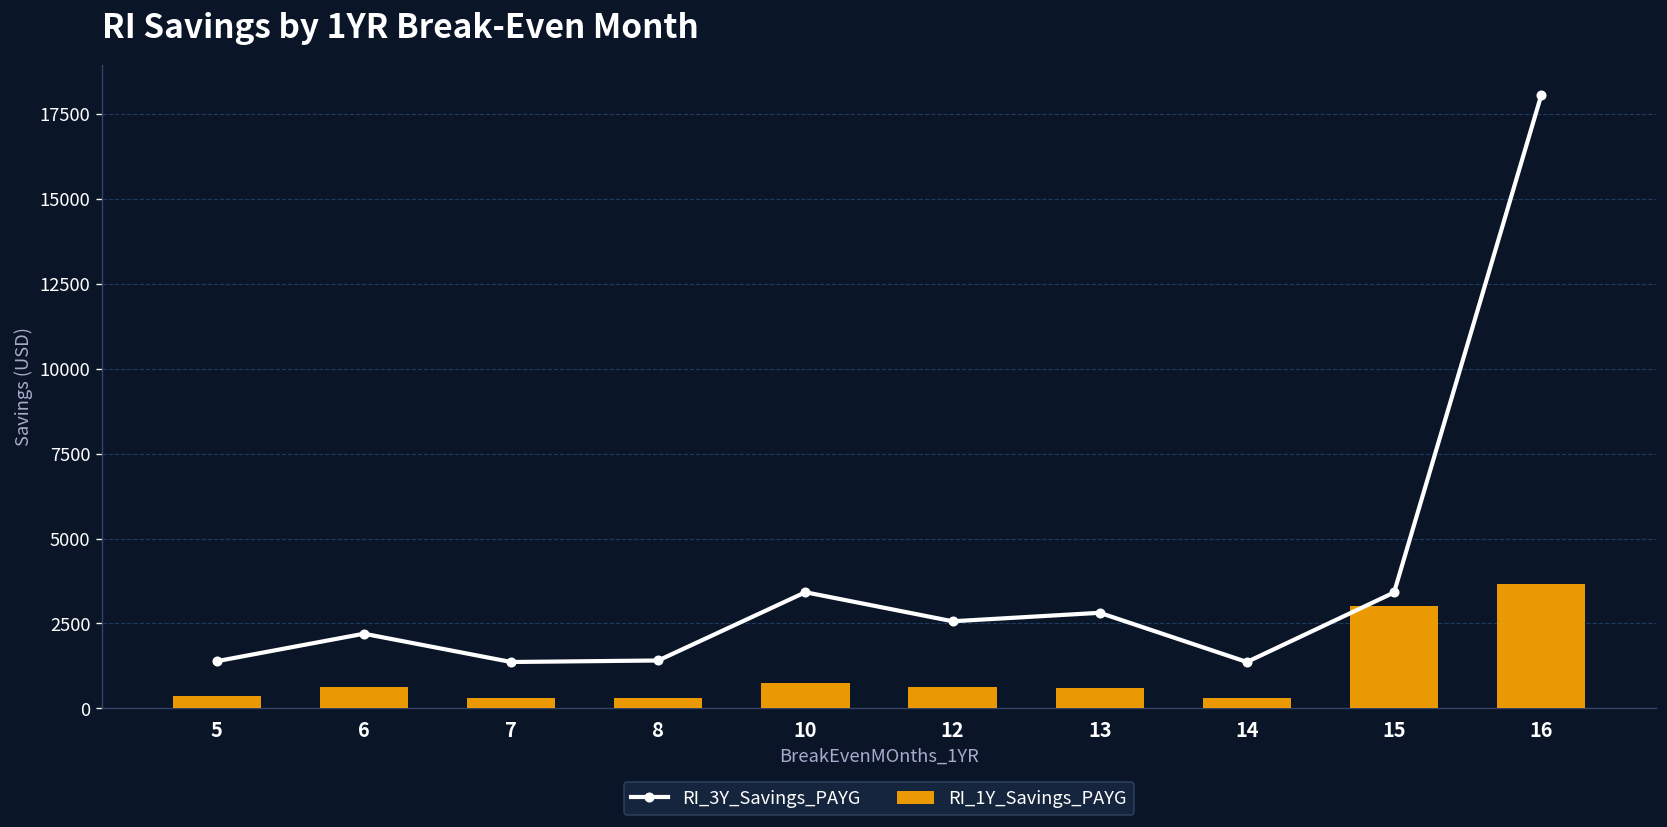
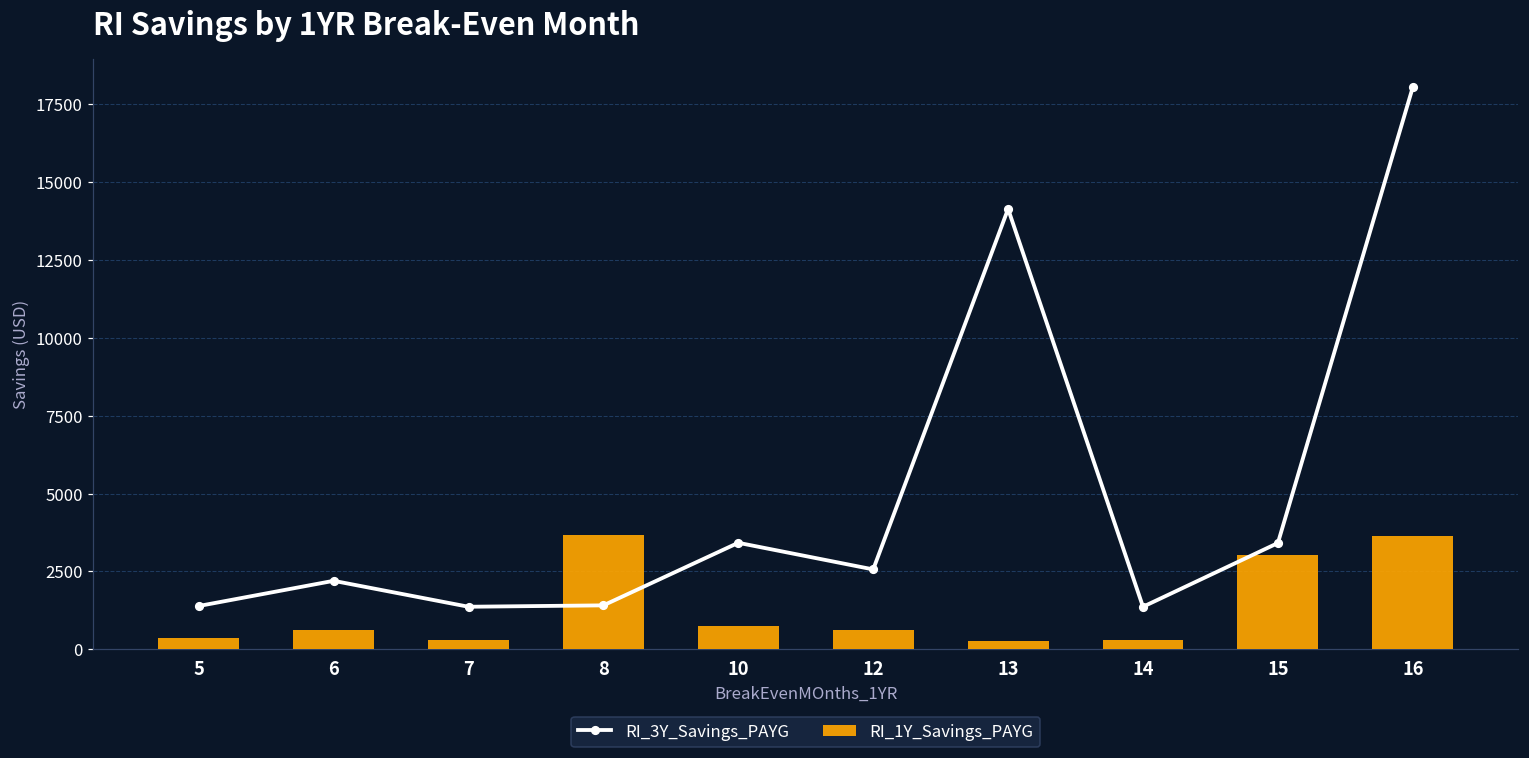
  {
    "RI_3Y_Savings_PAYG": {
      "5": 1400,
      "6": 2200,
      "7": 1400,
      "8": 1400,
      "10": 3400,
      "12": 2600,
-     "13": 2800,
+     "13": 14100,
      "14": 1400,
      "15": 3400,
      "16": 18100
    },
    "RI_1Y_Savings_PAYG": {
      "5": 400,
      "6": 600,
      "7": 300,
-     "8": 300,
+     "8": 3700,
      "10": 700,
      "12": 600,
-     "13": 600,
+     "13": 300,
      "14": 300,
      "15": 3000,
      "16": 3600
    }
  }
